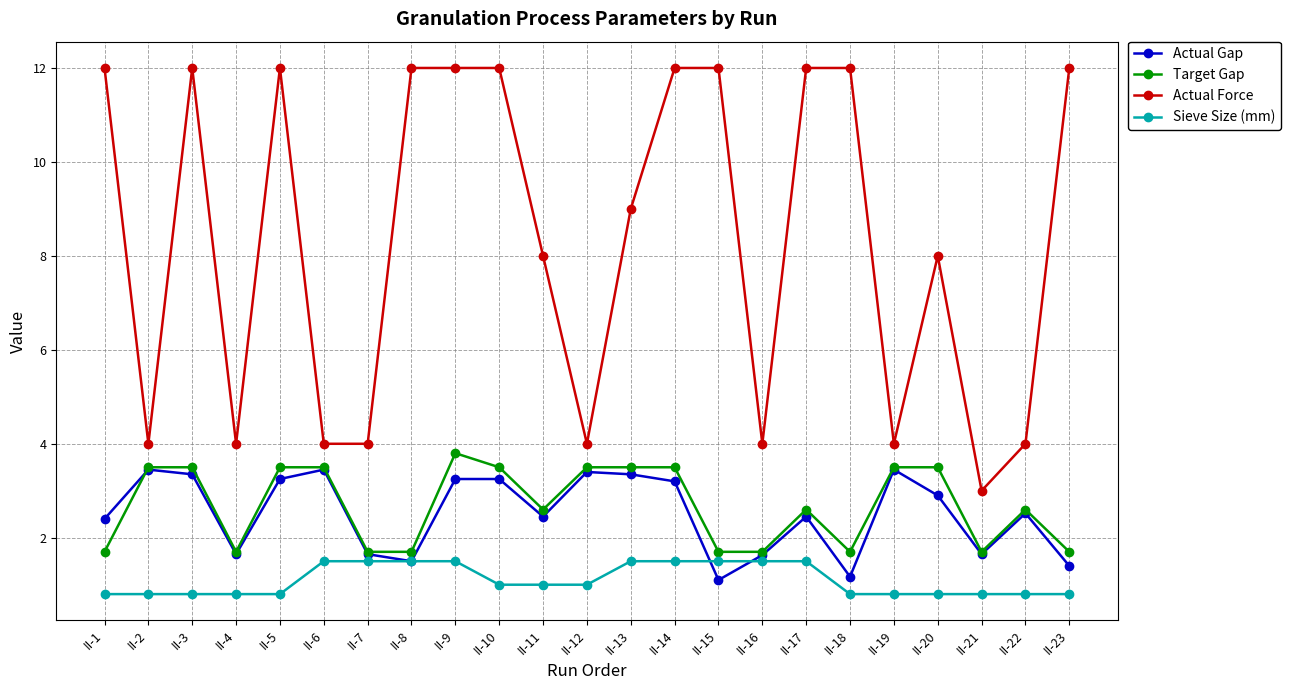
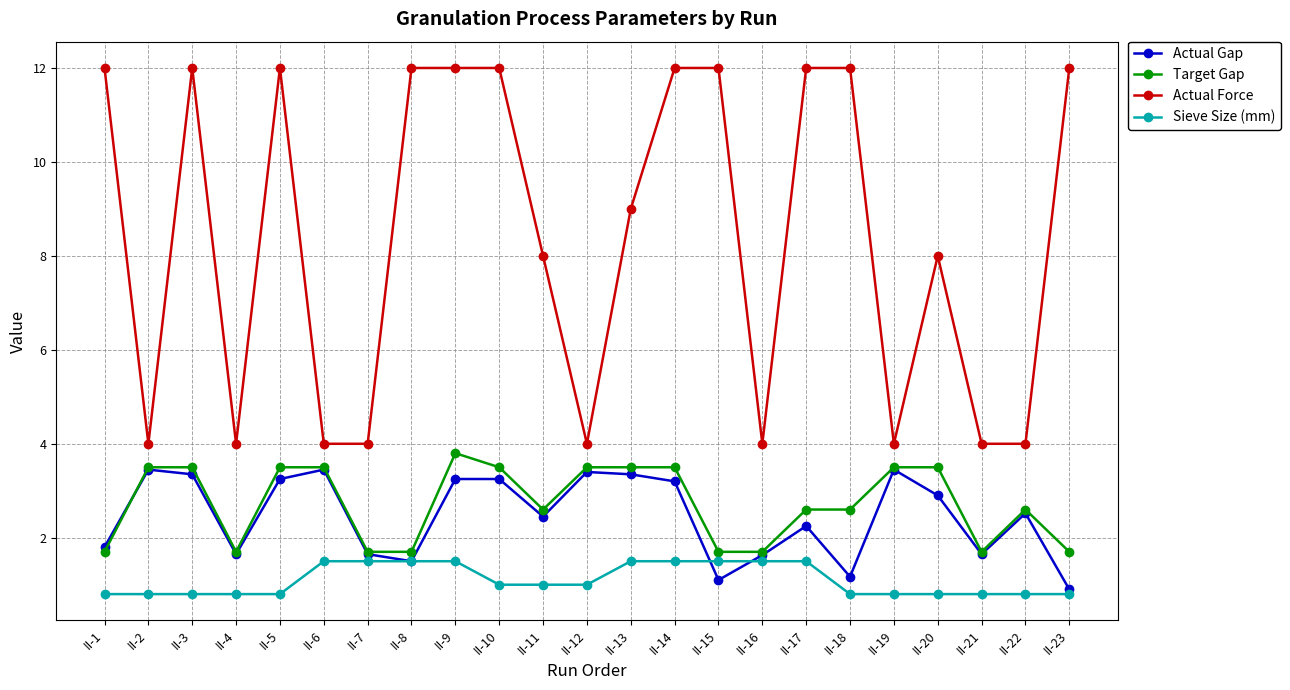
  {
    "Actual Gap": {
-     "II-1": 2.4,
+     "II-1": 1.8,
      "II-3": 3.4,
      "II-5": 3.3,
      "II-9": 3.3,
      "II-10": 3.3,
      "II-11": 2.5,
      "II-12": 3.4,
      "II-13": 3.4,
      "II-14": 3.2,
      "II-15": 1.1,
      "II-16": 1.6,
-     "II-17": 2.5,
+     "II-17": 2.3,
      "II-18": 1.2,
      "II-20": 2.9,
      "II-22": 2.5,
-     "II-23": 1.4
+     "II-23": 0.9
    },
    "Target Gap": {
      "II-1": 1.7,
      "II-3": 3.5,
      "II-5": 3.5,
      "II-8": 1.7,
      "II-9": 3.8,
      "II-10": 3.5,
      "II-11": 2.6,
      "II-12": 3.5,
      "II-13": 3.5,
      "II-14": 3.5,
      "II-15": 1.7,
      "II-16": 1.7,
      "II-17": 2.6,
-     "II-18": 1.7,
+     "II-18": 2.6,
      "II-20": 3.5,
      "II-22": 2.6,
      "II-23": 1.7
    },
    "Actual Force": {
      "II-1": 12,
      "II-2": 4,
      "II-3": 12,
      "II-4": 4,
      "II-5": 12,
      "II-6": 4,
      "II-7": 4,
      "II-8": 12,
      "II-9": 12,
      "II-10": 12,
      "II-11": 8,
      "II-12": 4,
      "II-13": 9,
      "II-14": 12,
      "II-15": 12,
      "II-16": 4,
      "II-17": 12,
      "II-18": 12,
      "II-19": 4,
      "II-20": 8,
-     "II-21": 3,
+     "II-21": 4,
      "II-22": 4,
      "II-23": 12
    },
    "Sieve Size (mm)": {
      "II-1": 0.8,
      "II-2": 0.8,
      "II-3": 0.8,
      "II-4": 0.8,
      "II-5": 0.8,
      "II-6": 1.5,
      "II-7": 1.5,
      "II-9": 1.5,
      "II-10": 1.0,
      "II-11": 1.0,
      "II-12": 1.0,
      "II-13": 1.5,
      "II-14": 1.5,
      "II-15": 1.5,
      "II-16": 1.5,
      "II-17": 1.5,
      "II-18": 0.8,
      "II-19": 0.8,
      "II-20": 0.8,
      "II-21": 0.8,
      "II-22": 0.8,
      "II-23": 0.8
    }
  }
